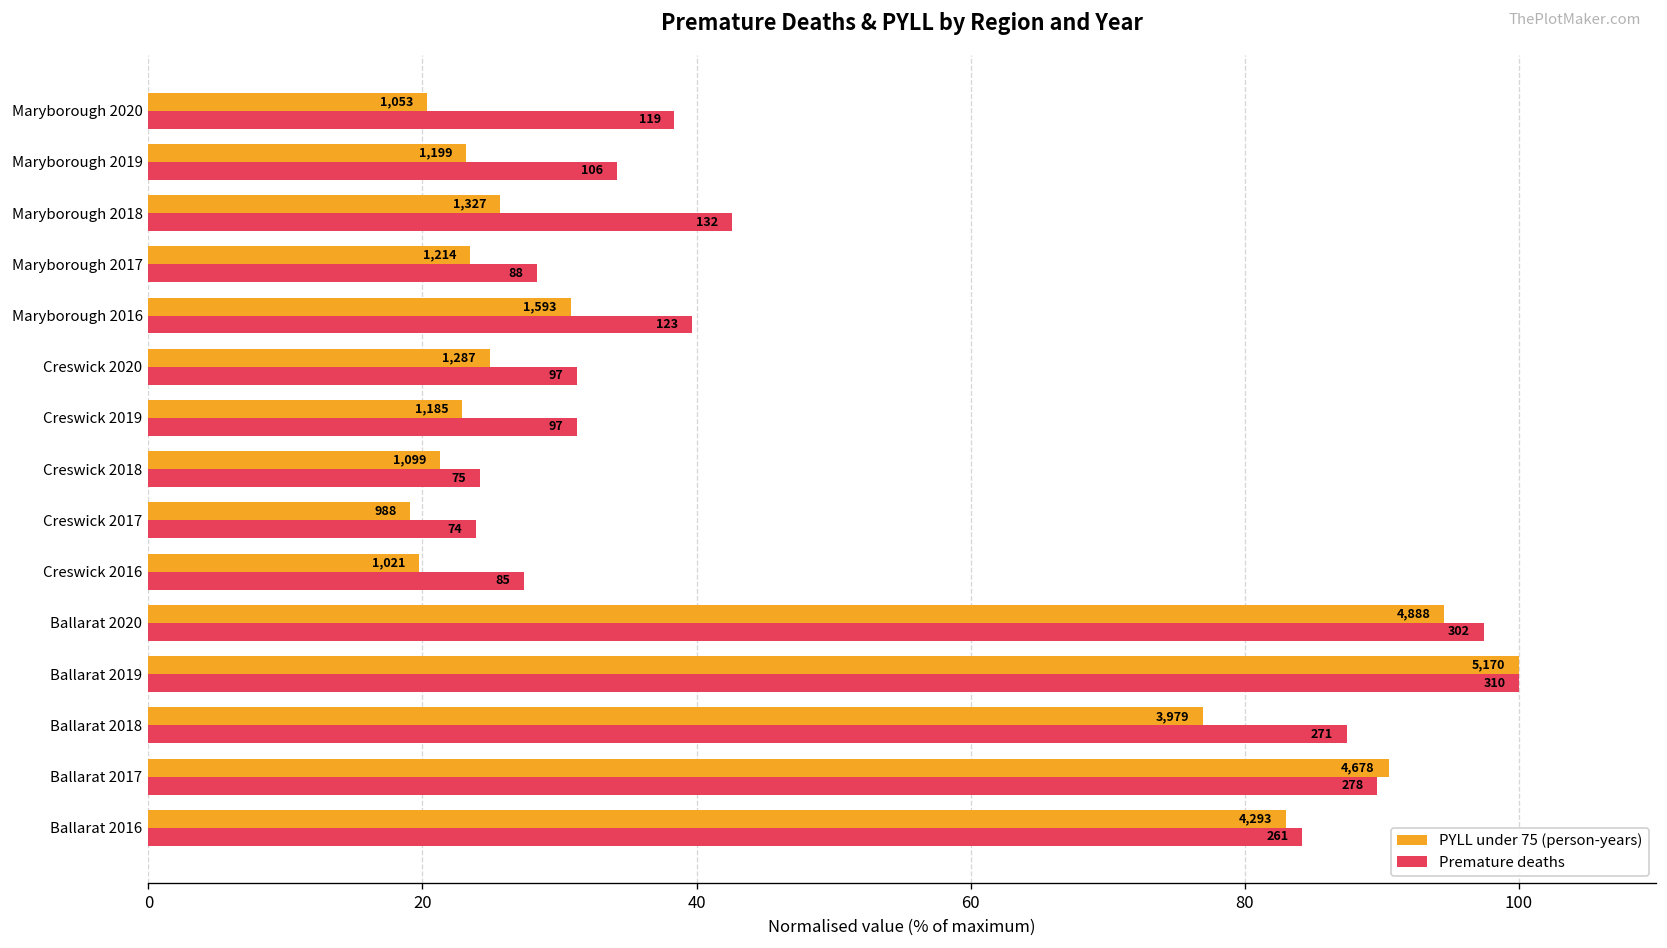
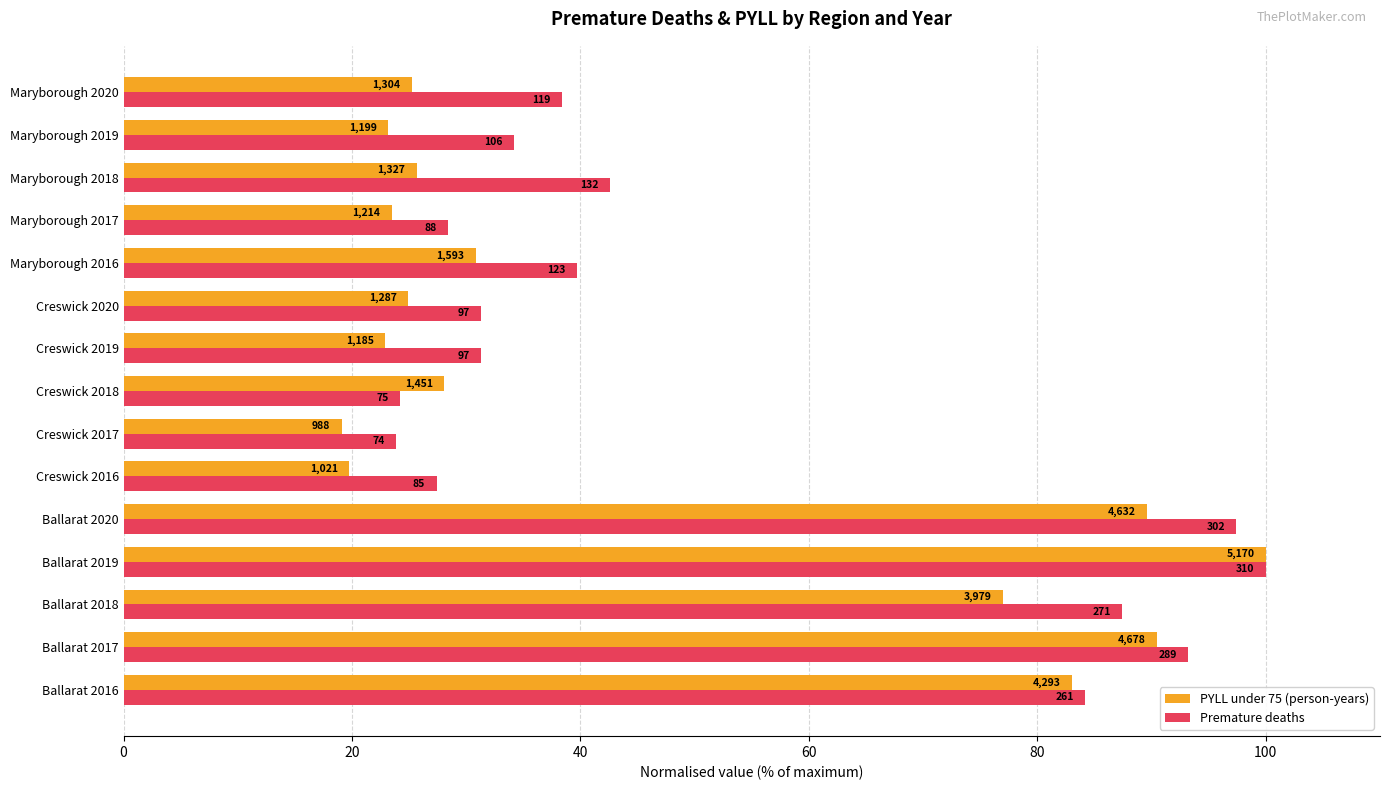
  {
    "PYLL under 75 (person-years)": {
-     "Maryborough 2020": "1,053",
-     "Creswick 2018": "1,099",
-     "Ballarat 2020": "4,888"
+     "Maryborough 2020": "1,304",
+     "Creswick 2018": "1,451",
+     "Ballarat 2020": "4,632"
    },
    "Premature deaths": {
-     "Ballarat 2017": "278"
+     "Ballarat 2017": "289"
    }
  }
